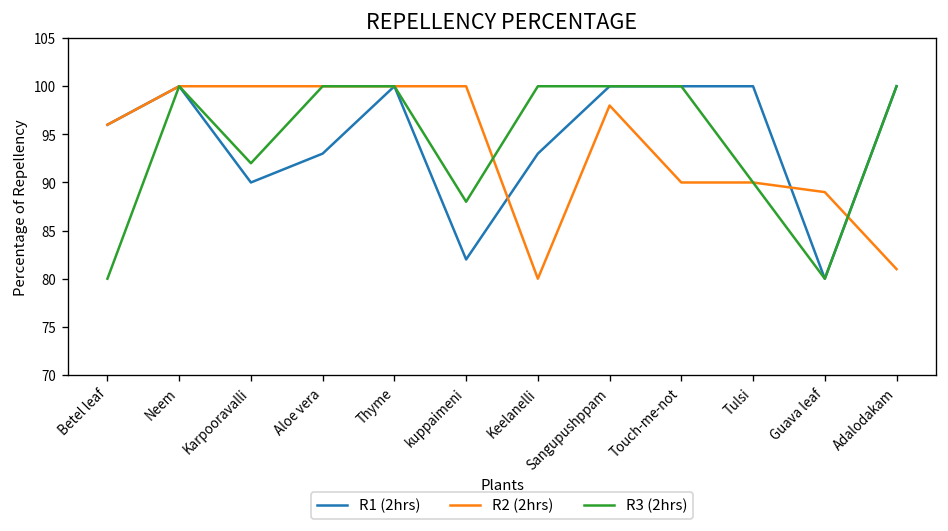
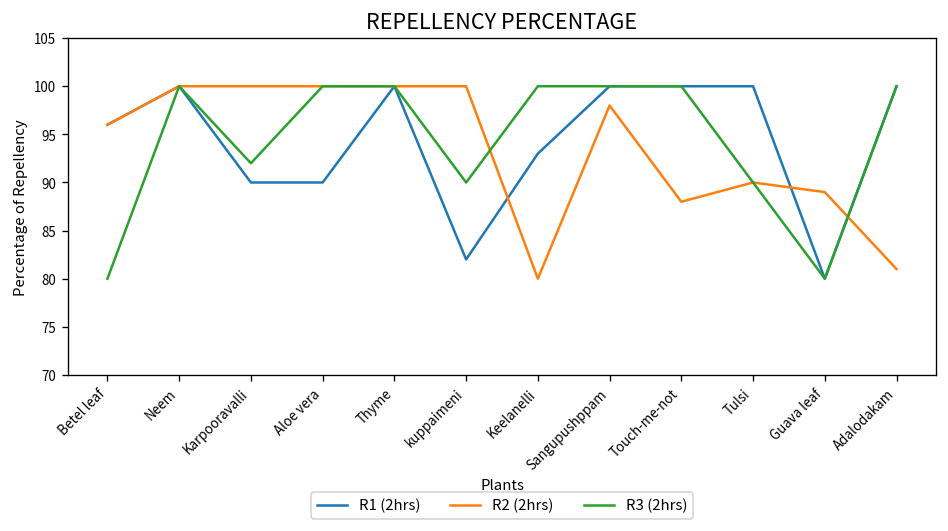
  {
    "R1 (2hrs)": {
      "Karpooravalli": 90,
-     "Aloe vera": 93,
+     "Aloe vera": 90,
      "kuppaimeni": 82,
      "Keelanelli": 93,
      "Tulsi": 100
    },
    "R2 (2hrs)": {
      "Karpooravalli": 100,
      "kuppaimeni": 100,
      "Keelanelli": 80,
      "Sangupushppam": 98,
-     "Touch-me-not": 90,
+     "Touch-me-not": 88,
      "Guava leaf": 89,
      "Adalodakam": 81
    },
    "R3 (2hrs)": {
      "Betel leaf": 80,
      "Karpooravalli": 92,
-     "kuppaimeni": 88,
+     "kuppaimeni": 90,
      "Keelanelli": 100
    }
  }
